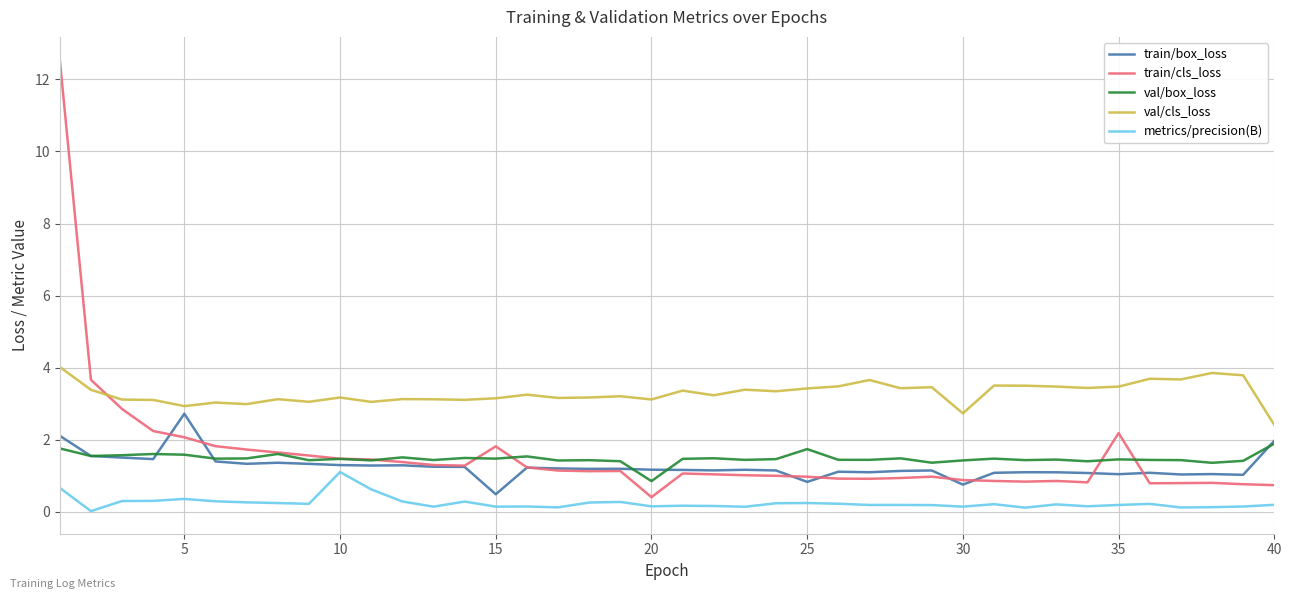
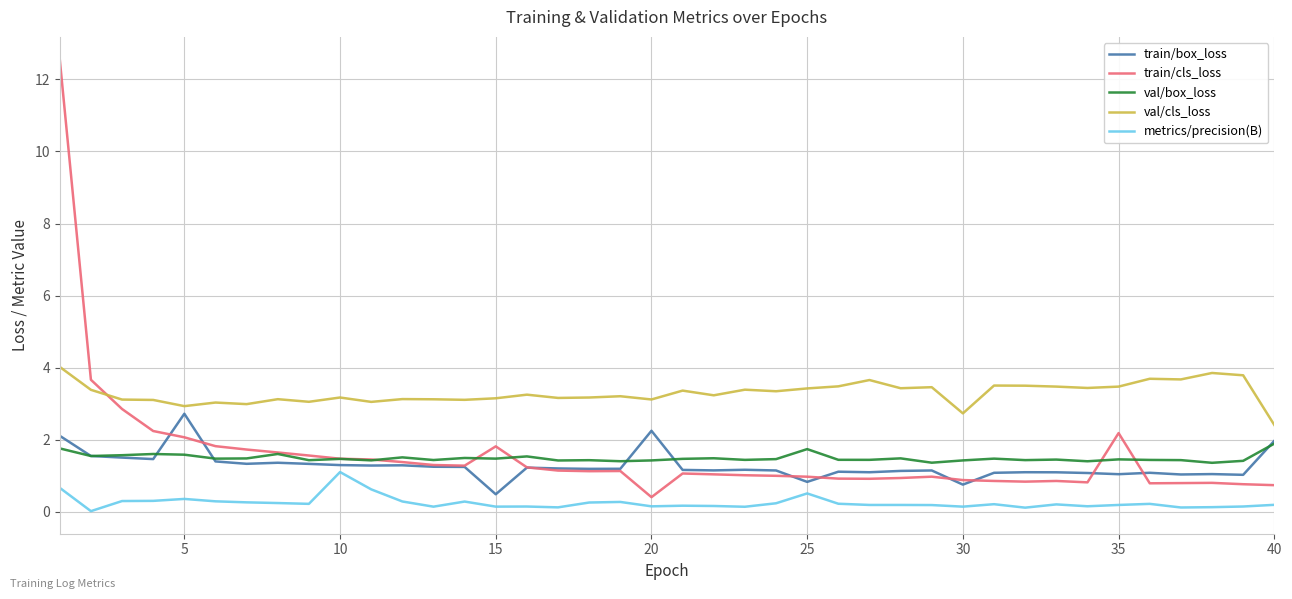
  {
    "train/box_loss": {
      "5": 2.7,
      "10": 1.3,
      "15": 0.5,
-     "20": 1.2,
+     "20": 2.3,
      "25": 0.8,
      "30": 0.8,
      "35": 1.0,
      "40": 2.0
    },
    "train/cls_loss": {
      "5": 2.1,
      "15": 1.8,
      "20": 0.4,
      "25": 1.0,
      "30": 0.9,
      "35": 2.2,
      "40": 0.7
    },
    "val/box_loss": {
      "5": 1.6,
      "15": 1.5,
-     "20": 0.9,
+     "20": 1.4,
      "25": 1.7,
      "30": 1.4,
      "35": 1.5,
      "40": 1.9
    },
    "val/cls_loss": {
      "5": 2.9,
      "10": 3.2,
      "15": 3.2,
      "20": 3.1,
      "25": 3.4,
      "30": 2.7,
      "35": 3.5,
      "40": 2.4
    },
    "metrics/precision(B)": {
      "5": 0.4,
      "10": 1.1,
      "15": 0.1,
      "20": 0.2,
-     "25": 0.2,
+     "25": 0.5,
      "30": 0.1,
      "35": 0.2,
      "40": 0.2
    }
  }
